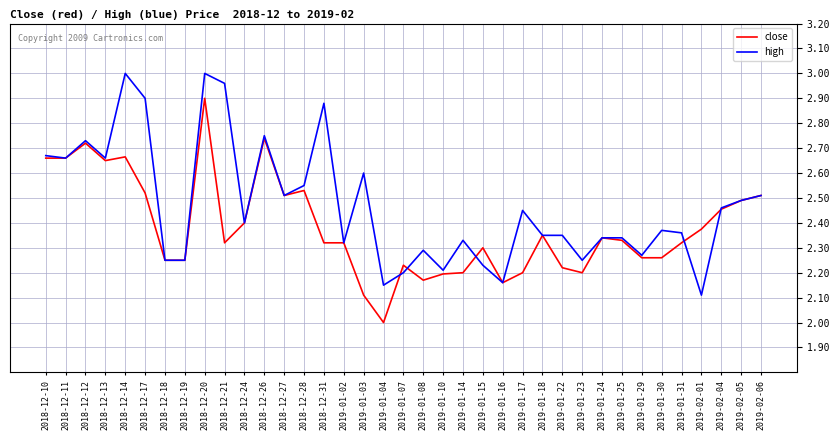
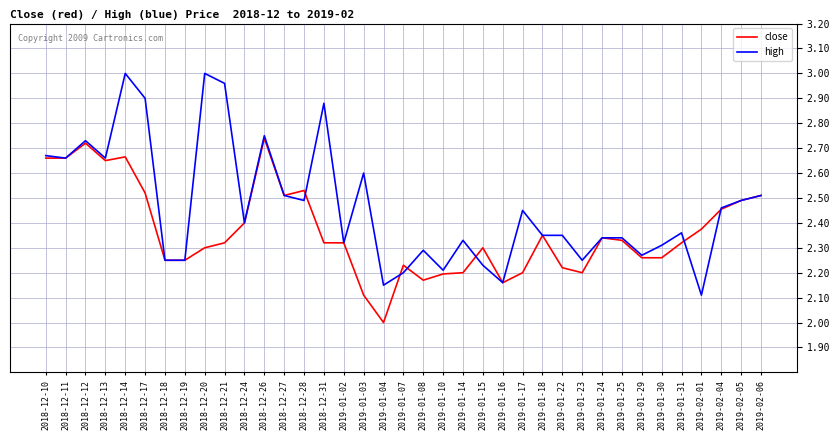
  {
    "close": {
      "2018-12-14": 2.67,
      "2018-12-17": 2.52,
-     "2018-12-20": 2.9,
+     "2018-12-20": 2.3,
      "2018-12-21": 2.32,
      "2018-12-28": 2.53,
      "2018-12-31": 2.32,
      "2019-01-03": 2.1,
      "2019-01-04": 2.0,
      "2019-01-07": 2.23,
      "2019-01-08": 2.17,
      "2019-01-10": 2.2,
      "2019-01-14": 2.2,
      "2019-01-15": 2.3,
      "2019-01-17": 2.2,
      "2019-01-22": 2.22,
      "2019-01-23": 2.2,
      "2019-01-30": 2.26,
      "2019-01-31": 2.32,
      "2019-02-01": 2.38
    },
    "high": {
      "2018-12-14": 3.00,
      "2018-12-17": 2.90,
      "2018-12-20": 3.00,
      "2018-12-21": 2.96,
-     "2018-12-28": 2.55,
+     "2018-12-28": 2.49,
      "2018-12-31": 2.88,
      "2019-01-03": 2.60,
      "2019-01-04": 2.15,
      "2019-01-07": 2.20,
      "2019-01-08": 2.29,
      "2019-01-10": 2.21,
      "2019-01-14": 2.33,
      "2019-01-15": 2.23,
      "2019-01-17": 2.45,
      "2019-01-22": 2.35,
      "2019-01-23": 2.25,
-     "2019-01-30": 2.37,
+     "2019-01-30": 2.31,
      "2019-01-31": 2.36,
      "2019-02-01": 2.11
    }
  }
